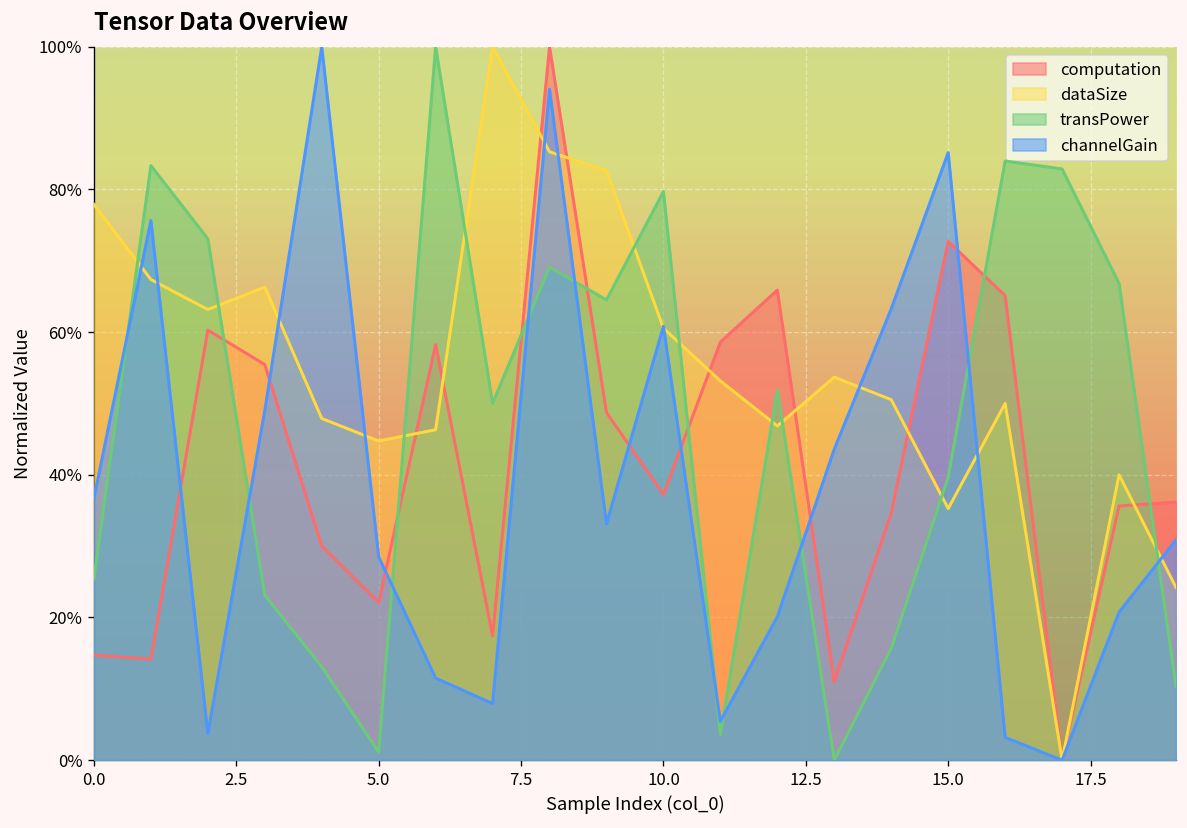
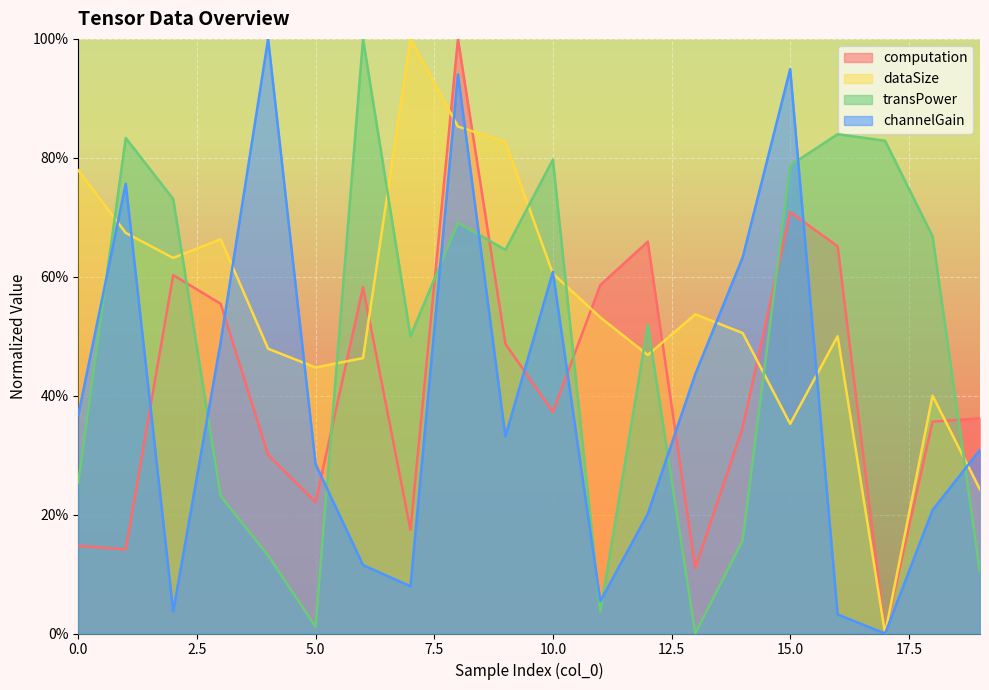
  {
    "computation": {
      "0.0": "15%",
      "5.0": "22%",
      "10.0": "37%",
-     "15.0": "73%"
+     "15.0": "71%"
    },
    "dataSize": {
      "0.0": "78%",
      "5.0": "45%",
      "15.0": "35%"
    },
    "transPower": {
      "0.0": "25%",
      "5.0": "1%",
      "10.0": "80%",
-     "15.0": "40%"
+     "15.0": "79%"
    },
    "channelGain": {
      "0.0": "37%",
      "5.0": "28%",
-     "15.0": "85%"
+     "15.0": "95%"
    }
  }
